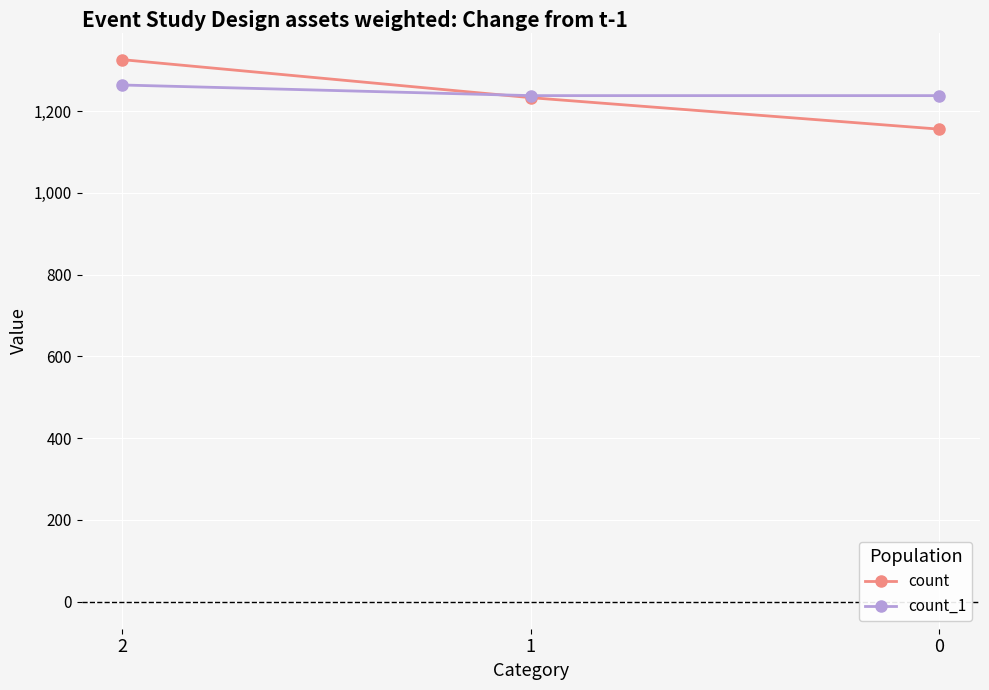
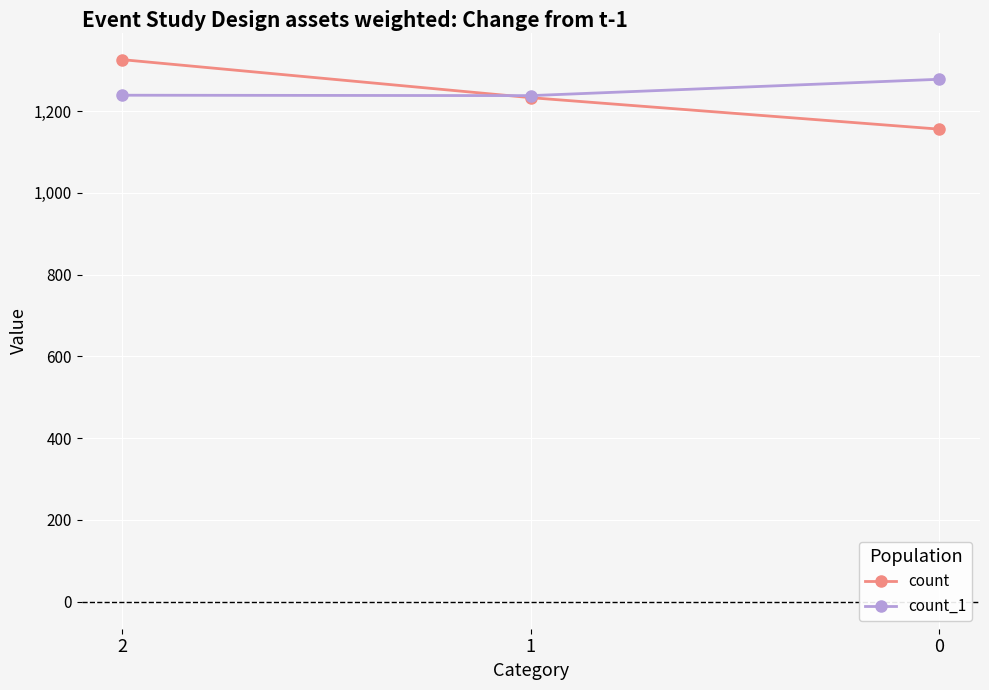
  {
    "count": {
      "2": "1,330",
      "0": "1,160"
    },
    "count_1": {
-     "2": "1,260",
-     "0": "1,240"
+     "2": "1,240",
+     "0": "1,280"
    }
  }
